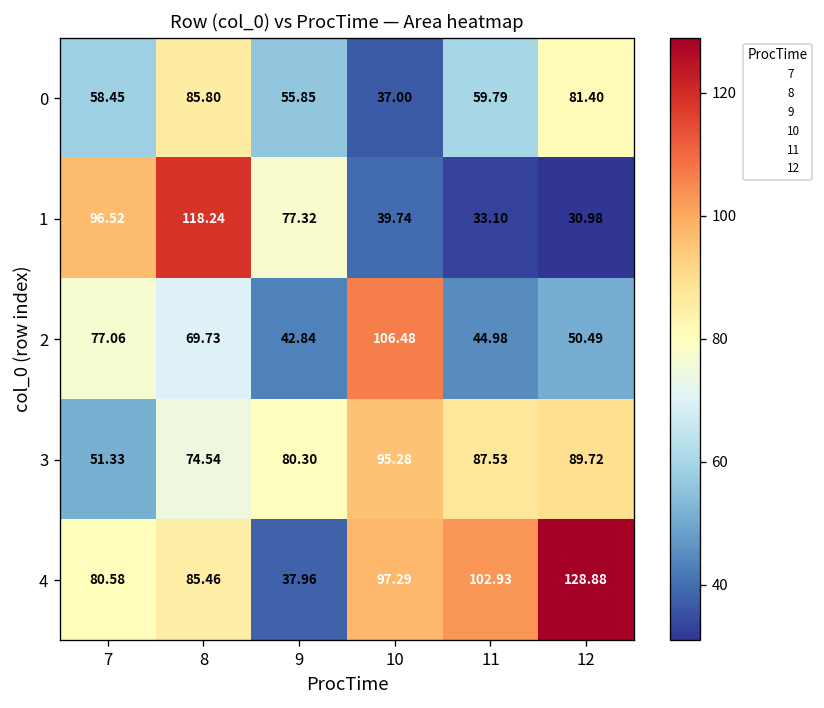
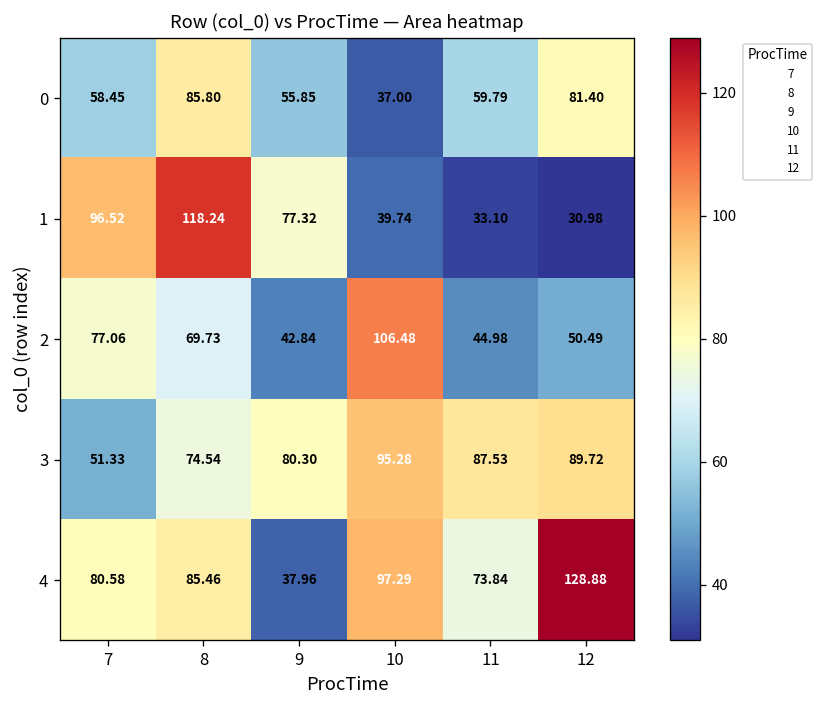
  {
    "0": {
      "7": 58.45,
      "8": 85.80,
      "9": 55.85,
      "10": 37.00,
      "11": 59.79,
      "12": 81.40
    },
    "1": {
      "7": 96.52,
      "8": 118.24,
      "9": 77.32,
      "10": 39.74,
      "11": 33.10,
      "12": 30.98
    },
    "2": {
      "7": 77.06,
      "8": 69.73,
      "9": 42.84,
      "10": 106.48,
      "11": 44.98,
      "12": 50.49
    },
    "3": {
      "7": 51.33,
      "8": 74.54,
      "9": 80.30,
      "10": 95.28,
      "11": 87.53,
      "12": 89.72
    },
    "4": {
      "7": 80.58,
      "8": 85.46,
      "9": 37.96,
      "10": 97.29,
-     "11": 102.93,
+     "11": 73.84,
      "12": 128.88
    }
  }
